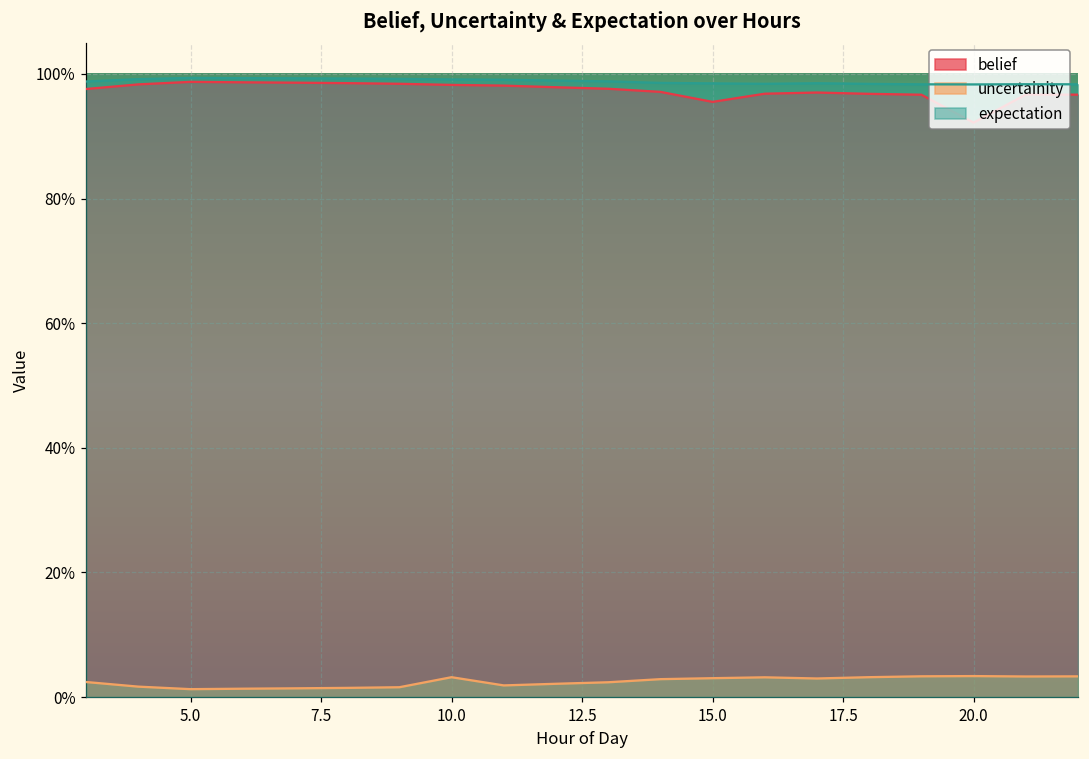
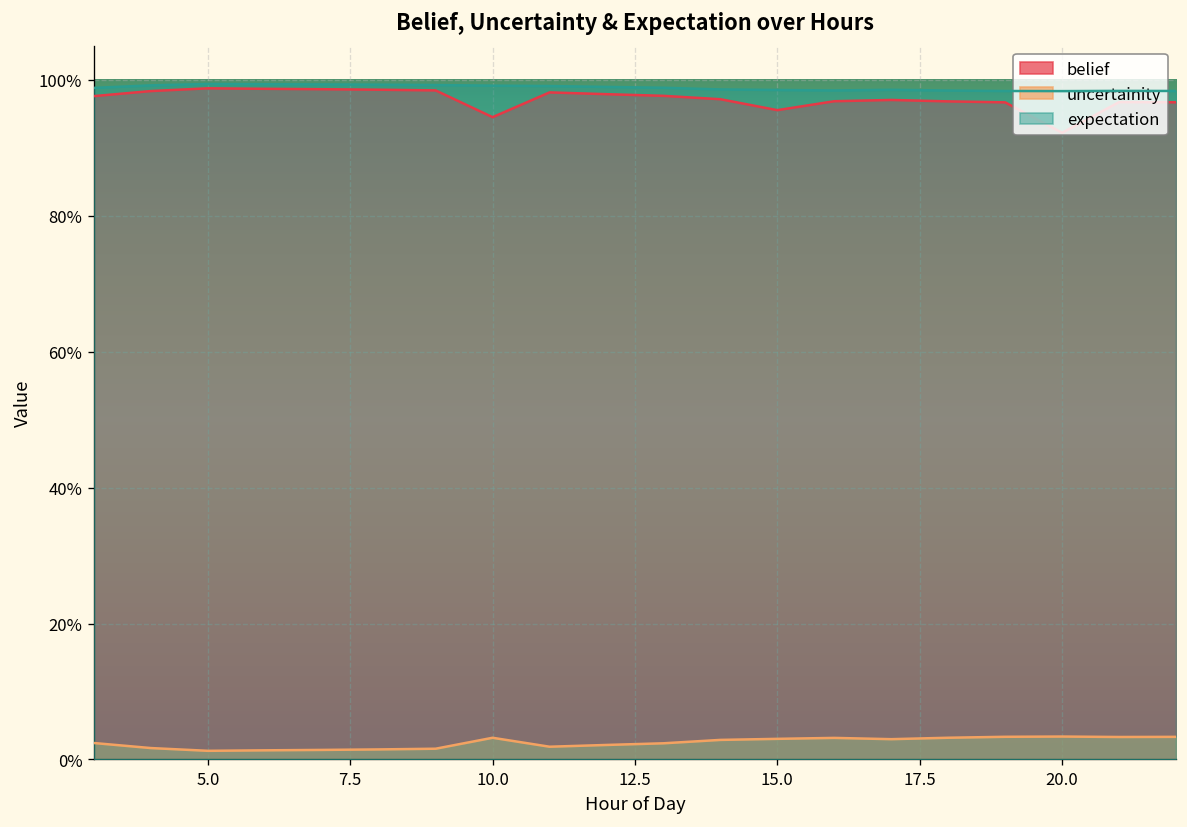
  {
    "belief": {
      "5.0": "99%",
-     "10.0": "98%",
+     "10.0": "94%",
      "15.0": "96%"
    },
    "uncertainity": {
      "5.0": "1%",
      "10.0": "3%",
      "15.0": "3%",
      "20.0": "3%"
    },
    "expectation": {
      "5.0": "99%",
      "10.0": "99%",
      "15.0": "98%"
    }
  }
